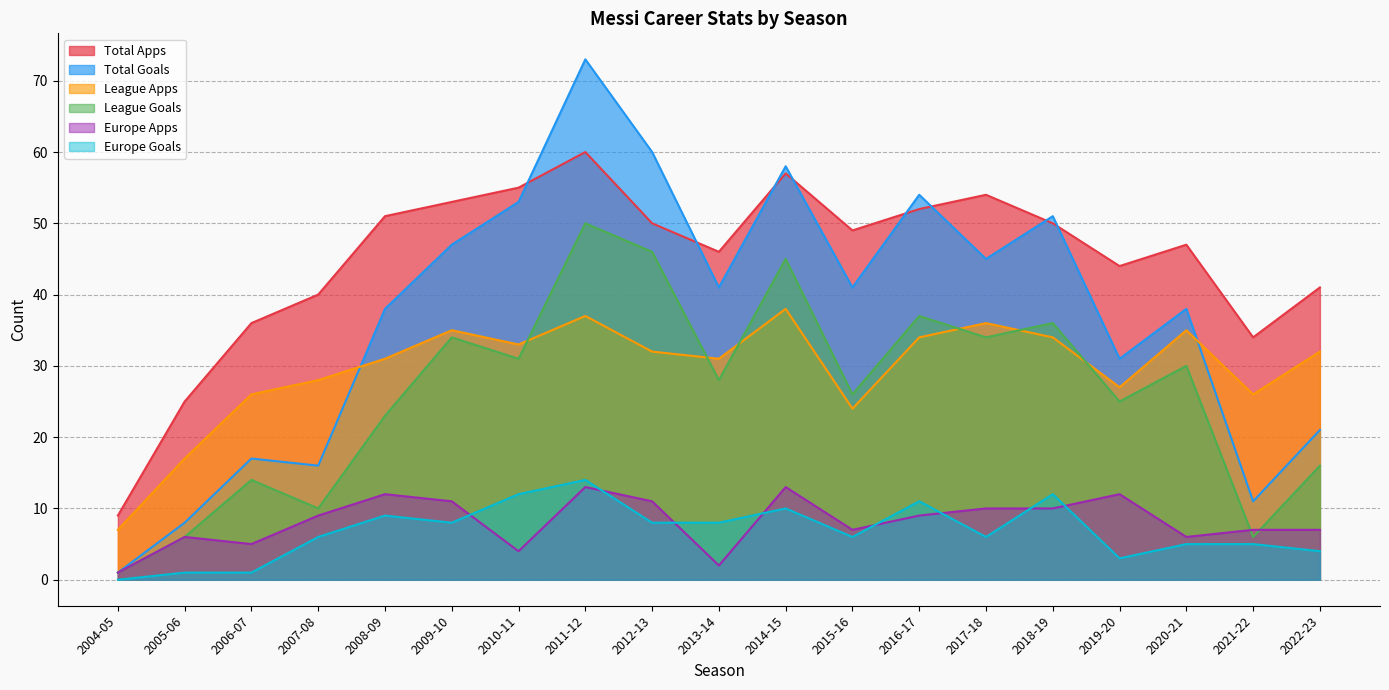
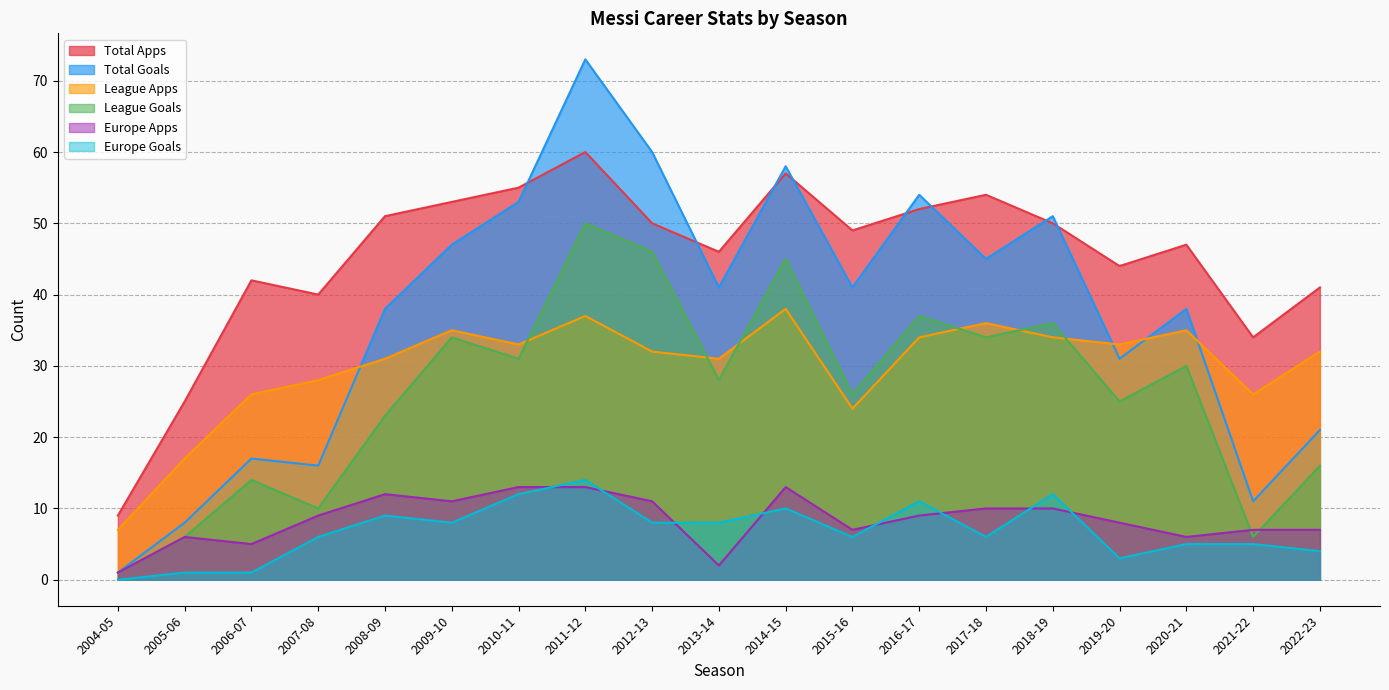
  {
    "Total Apps": {
      "2004-05": 9,
      "2005-06": 25,
-     "2006-07": 36,
+     "2006-07": 42,
      "2007-08": 40,
      "2008-09": 51,
      "2009-10": 53,
      "2010-11": 55,
      "2011-12": 60,
      "2012-13": 50,
      "2013-14": 46,
      "2014-15": 57,
      "2015-16": 49,
      "2016-17": 52,
      "2017-18": 54,
      "2018-19": 50,
      "2019-20": 44,
      "2020-21": 47,
      "2021-22": 34,
      "2022-23": 41
    },
    "League Apps": {
      "2004-05": 7,
      "2005-06": 17,
      "2006-07": 26,
      "2007-08": 28,
      "2008-09": 31,
      "2009-10": 35,
      "2010-11": 33,
      "2011-12": 37,
      "2012-13": 32,
      "2013-14": 31,
      "2014-15": 38,
      "2015-16": 24,
      "2016-17": 34,
      "2017-18": 36,
      "2018-19": 34,
-     "2019-20": 27,
+     "2019-20": 33,
      "2020-21": 35,
      "2021-22": 26,
      "2022-23": 32
    },
    "League Goals": {
      "2006-07": 14,
      "2007-08": 10,
      "2008-09": 23,
      "2009-10": 34,
      "2010-11": 31,
      "2011-12": 50,
      "2012-13": 46,
      "2013-14": 28,
      "2014-15": 45,
      "2015-16": 26,
      "2016-17": 37,
      "2017-18": 34,
      "2018-19": 36,
      "2019-20": 25,
      "2020-21": 30,
      "2021-22": 6,
      "2022-23": 16
    },
    "Europe Apps": {
      "2006-07": 5,
      "2007-08": 9,
      "2008-09": 12,
      "2009-10": 11,
-     "2010-11": 4,
+     "2010-11": 13,
      "2011-12": 13,
      "2012-13": 11,
      "2013-14": 2,
      "2014-15": 13,
      "2015-16": 7,
      "2016-17": 9,
      "2017-18": 10,
      "2018-19": 10,
-     "2019-20": 12,
+     "2019-20": 8,
      "2020-21": 6,
      "2021-22": 7,
      "2022-23": 7
    }
  }
